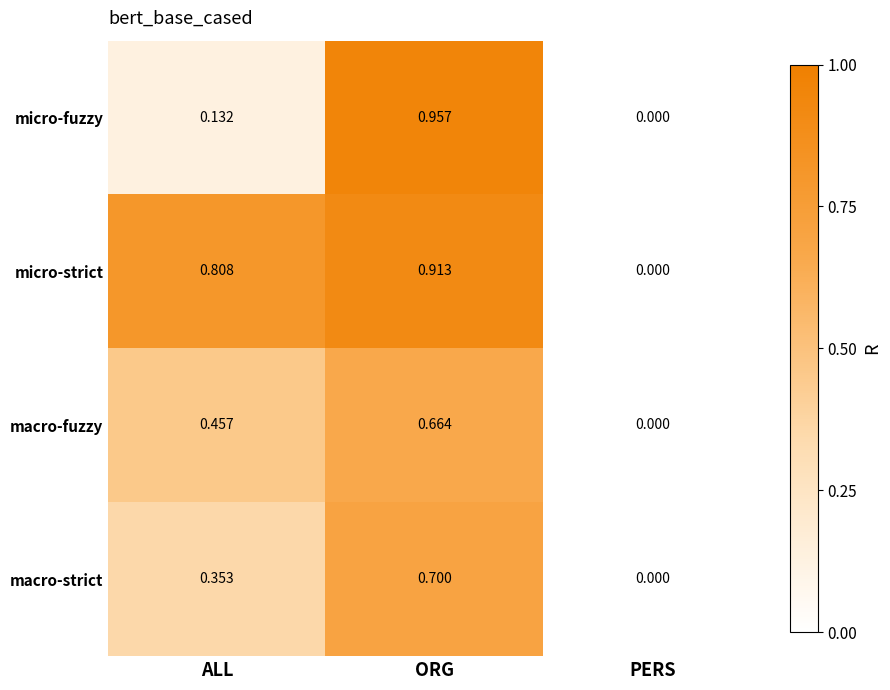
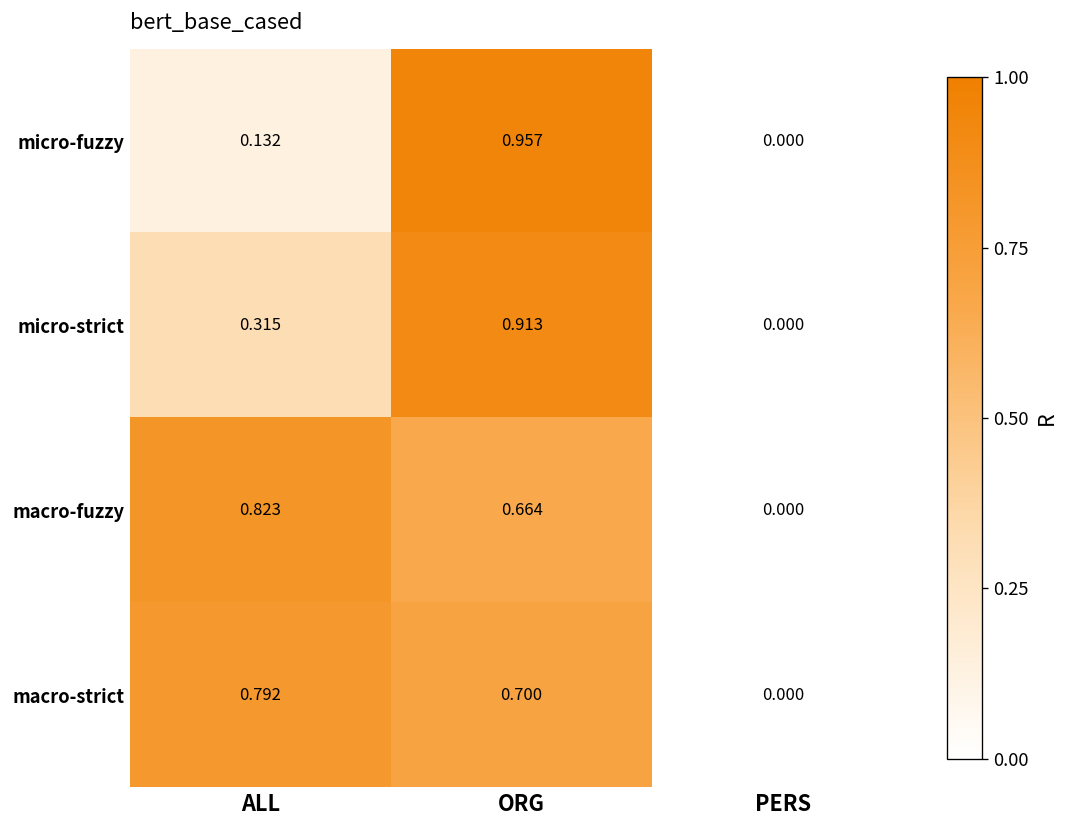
  {
    "micro-fuzzy": {
      "ALL": 0.132,
      "ORG": 0.957,
      "PERS": 0.000
    },
    "micro-strict": {
-     "ALL": 0.808,
+     "ALL": 0.315,
      "ORG": 0.913,
      "PERS": 0.000
    },
    "macro-fuzzy": {
-     "ALL": 0.457,
+     "ALL": 0.823,
      "ORG": 0.664,
      "PERS": 0.000
    },
    "macro-strict": {
-     "ALL": 0.353,
+     "ALL": 0.792,
      "ORG": 0.700,
      "PERS": 0.000
    }
  }
